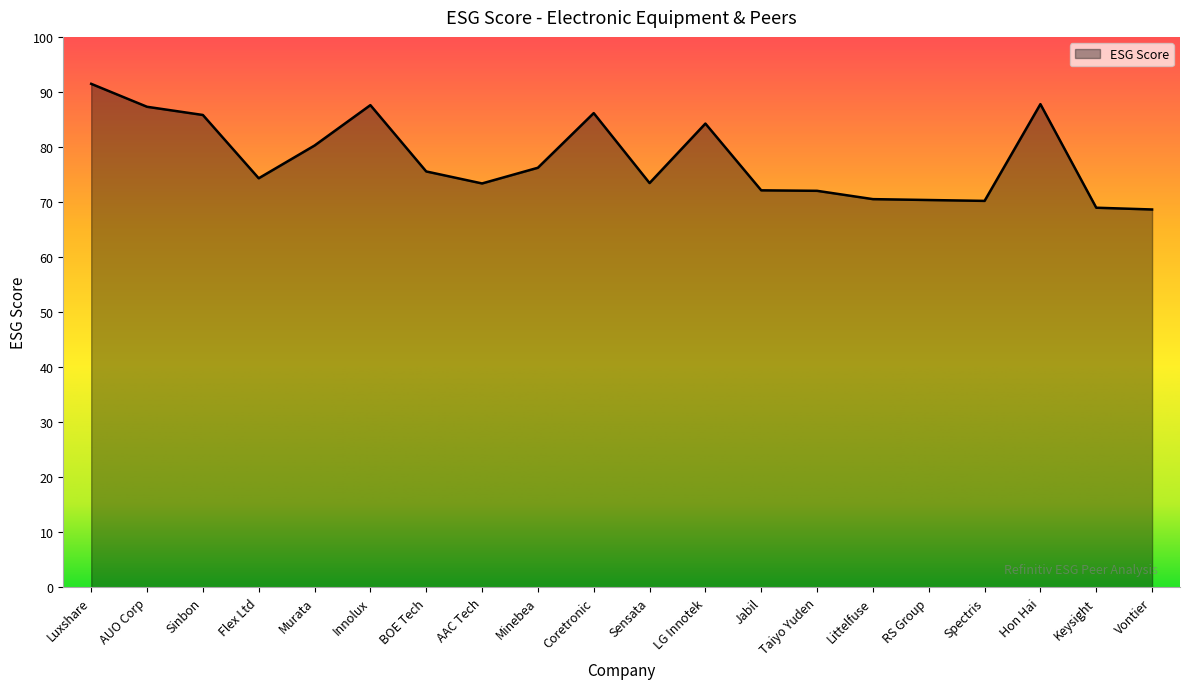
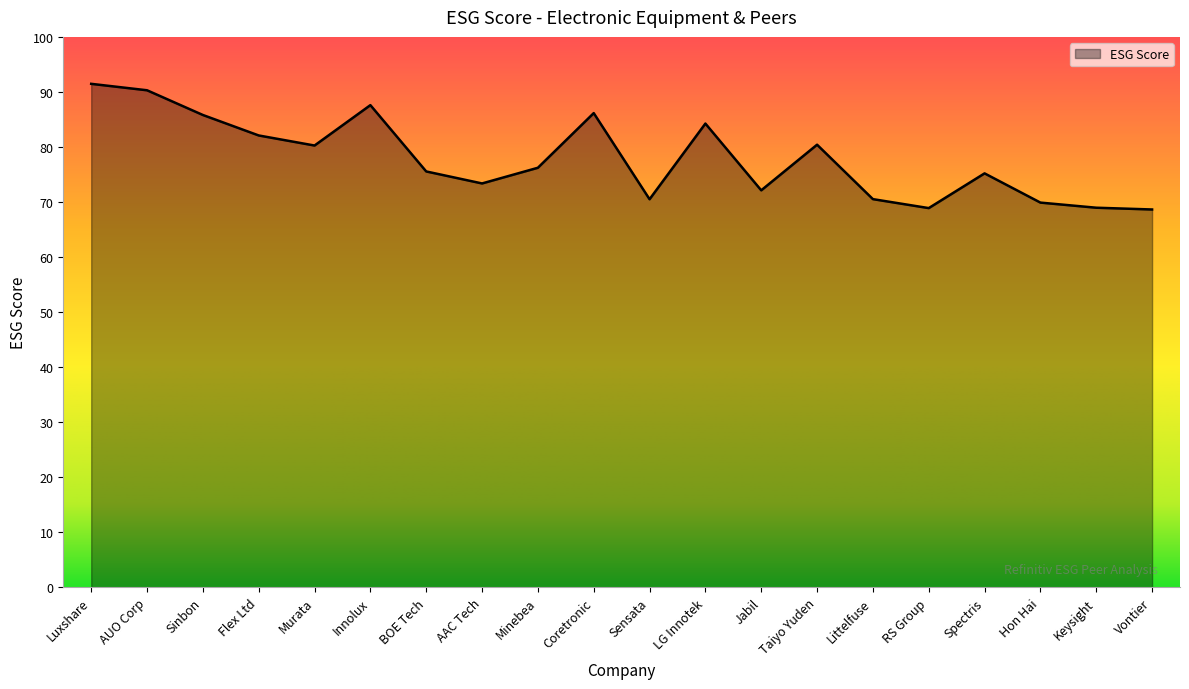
  {
    "Luxshare": 91,
-   "AUO Corp": 87,
+   "AUO Corp": 90,
    "Sinbon": 86,
-   "Flex Ltd": 74,
+   "Flex Ltd": 82,
    "Murata": 80,
    "Innolux": 88,
    "BOE Tech": 76,
    "AAC Tech": 73,
    "Minebea": 76,
    "Coretronic": 86,
-   "Sensata": 73,
+   "Sensata": 71,
    "LG Innotek": 84,
    "Jabil": 72,
-   "Taiyo Yuden": 72,
+   "Taiyo Yuden": 80,
    "Littelfuse": 71,
-   "RS Group": 70,
-   "Spectris": 70,
-   "Hon Hai": 88,
+   "RS Group": 69,
+   "Spectris": 75,
+   "Hon Hai": 70,
    "Keysight": 69,
    "Vontier": 69
  }
